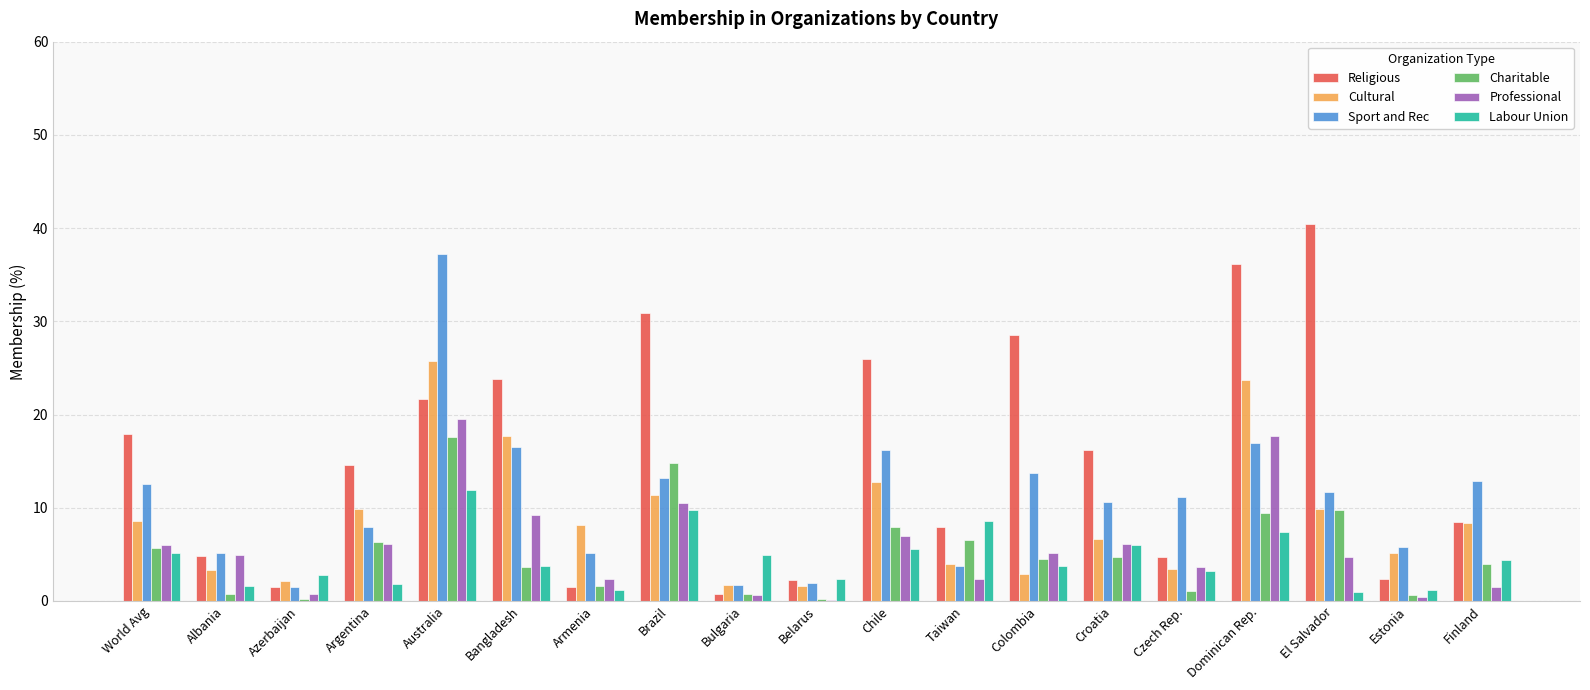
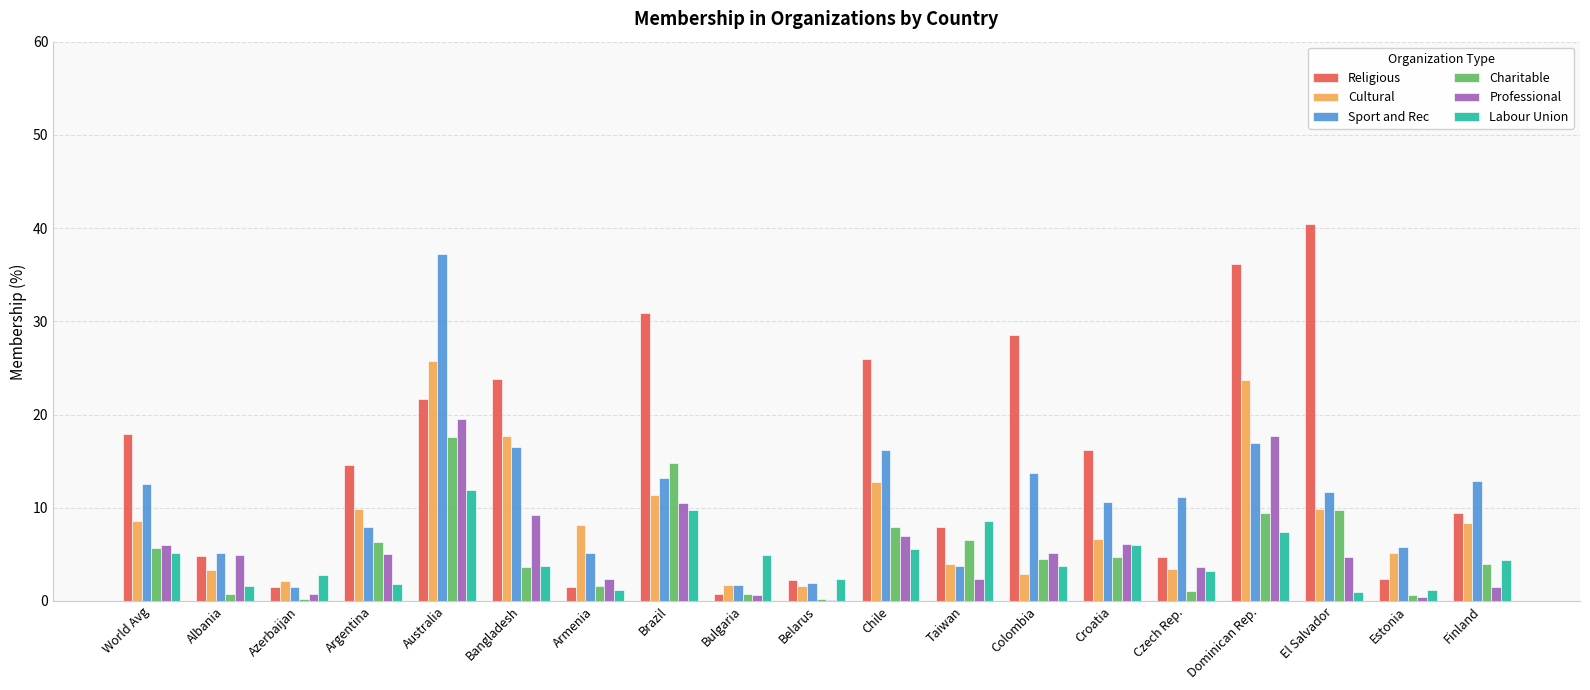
  {
    "Religious": {
      "World Avg": 18,
      "Albania": 5,
      "Azerbaijan": 2,
      "Argentina": 15,
      "Australia": 22,
      "Bangladesh": 24,
      "Armenia": 2,
      "Brazil": 31,
      "Bulgaria": 1,
      "Belarus": 2,
      "Chile": 26,
      "Taiwan": 8,
      "Colombia": 29,
      "Croatia": 16,
      "Czech Rep.": 5,
      "Dominican Rep.": 36,
      "El Salvador": 40,
      "Estonia": 2,
-     "Finland": 8.5
+     "Finland": 9.4
    },
    "Cultural": {
      "World Avg": 9,
      "Albania": 3,
      "Azerbaijan": 2,
      "Argentina": 10,
      "Australia": 26,
      "Bangladesh": 18,
      "Armenia": 8,
      "Brazil": 11,
      "Bulgaria": 2,
      "Belarus": 2,
      "Chile": 13,
      "Taiwan": 4,
      "Colombia": 3,
      "Croatia": 7,
      "Czech Rep.": 3,
      "Dominican Rep.": 24,
      "El Salvador": 10,
      "Estonia": 5,
      "Finland": 8
    },
    "Sport and Rec": {
      "World Avg": 13,
      "Albania": 5,
      "Azerbaijan": 2,
      "Argentina": 8,
      "Australia": 37,
      "Bangladesh": 17,
      "Armenia": 5,
      "Brazil": 13,
      "Bulgaria": 2,
      "Belarus": 2,
      "Chile": 16,
      "Taiwan": 4,
      "Colombia": 14,
      "Croatia": 11,
      "Czech Rep.": 11,
      "Dominican Rep.": 17,
      "El Salvador": 12,
      "Estonia": 6,
      "Finland": 13
    },
    "Charitable": {
      "World Avg": 6,
      "Albania": 1,
      "Argentina": 6,
      "Australia": 18,
      "Bangladesh": 4,
      "Armenia": 2,
      "Brazil": 15,
      "Bulgaria": 1,
      "Chile": 8,
      "Taiwan": 7,
      "Colombia": 5,
      "Croatia": 5,
      "Czech Rep.": 1,
      "Dominican Rep.": 9,
      "El Salvador": 10,
      "Estonia": 1,
      "Finland": 4
    },
    "Professional": {
      "World Avg": 6,
      "Albania": 5,
      "Azerbaijan": 1,
-     "Argentina": 6,
+     "Argentina": 5,
      "Australia": 20,
      "Bangladesh": 9,
      "Armenia": 2,
      "Brazil": 11,
      "Bulgaria": 1,
      "Chile": 7,
      "Taiwan": 2,
      "Colombia": 5,
      "Croatia": 6,
      "Czech Rep.": 4,
      "Dominican Rep.": 18,
      "El Salvador": 5,
      "Estonia": 0,
      "Finland": 2
    },
    "Labour Union": {
      "World Avg": 5,
      "Albania": 2,
      "Azerbaijan": 3,
      "Argentina": 2,
      "Australia": 12,
      "Bangladesh": 4,
      "Armenia": 1,
      "Brazil": 10,
      "Bulgaria": 5,
      "Belarus": 2,
      "Chile": 6,
      "Taiwan": 9,
      "Colombia": 4,
      "Croatia": 6,
      "Czech Rep.": 3,
      "Dominican Rep.": 7,
      "El Salvador": 1,
      "Estonia": 1,
      "Finland": 4
    }
  }
